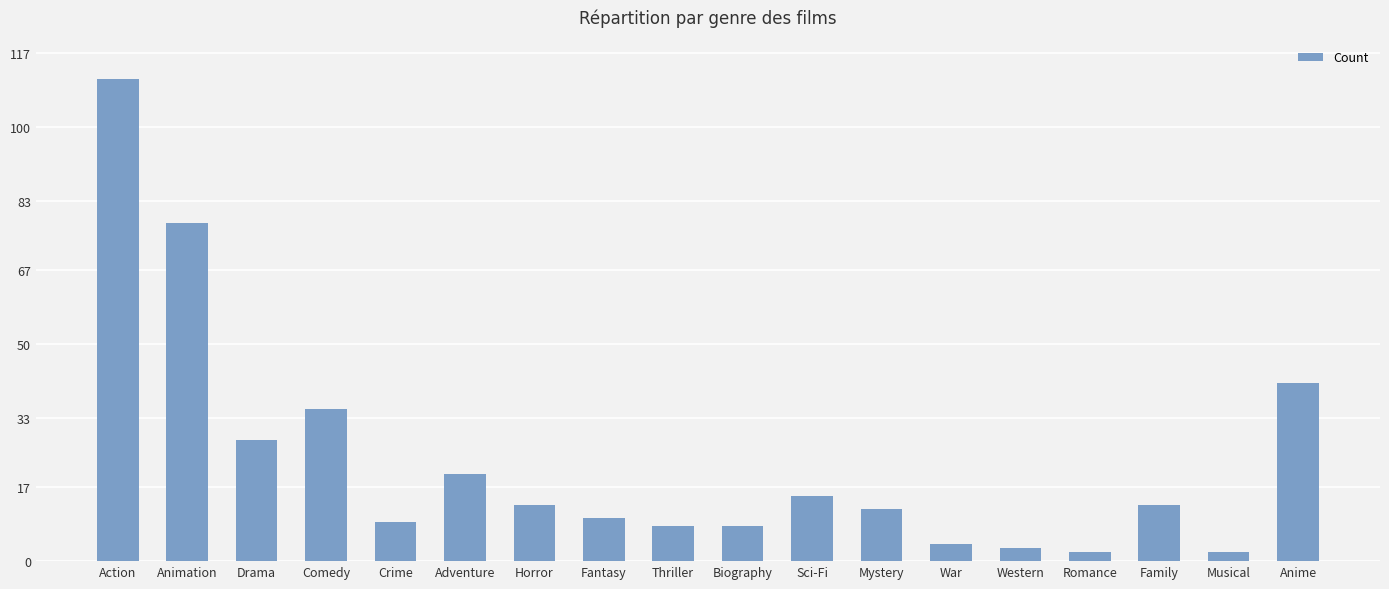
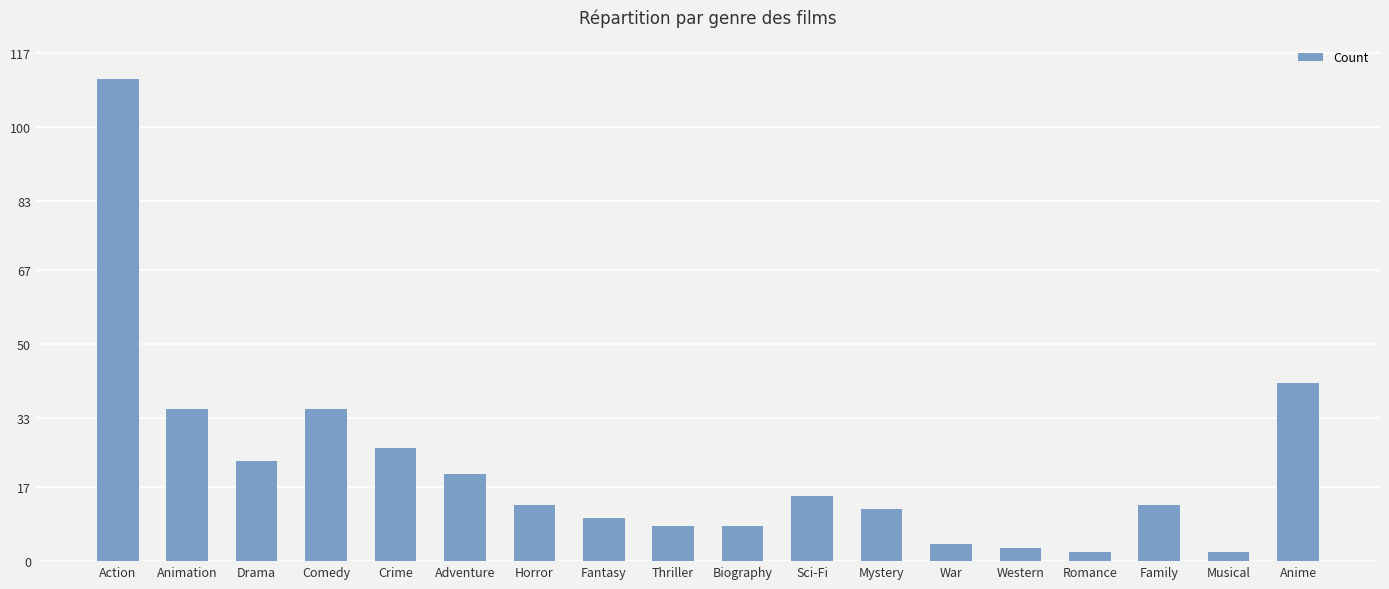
  {
    "Action": 111,
-   "Animation": 78,
-   "Drama": 28,
+   "Animation": 35,
+   "Drama": 23,
    "Comedy": 35,
-   "Crime": 9,
+   "Crime": 26,
    "Adventure": 20,
    "Horror": 13,
    "Fantasy": 10,
    "Thriller": 8,
    "Biography": 8,
    "Sci-Fi": 15,
    "Mystery": 12,
    "War": 4,
    "Western": 3,
    "Romance": 2,
    "Family": 13,
    "Musical": 2,
    "Anime": 41
  }
